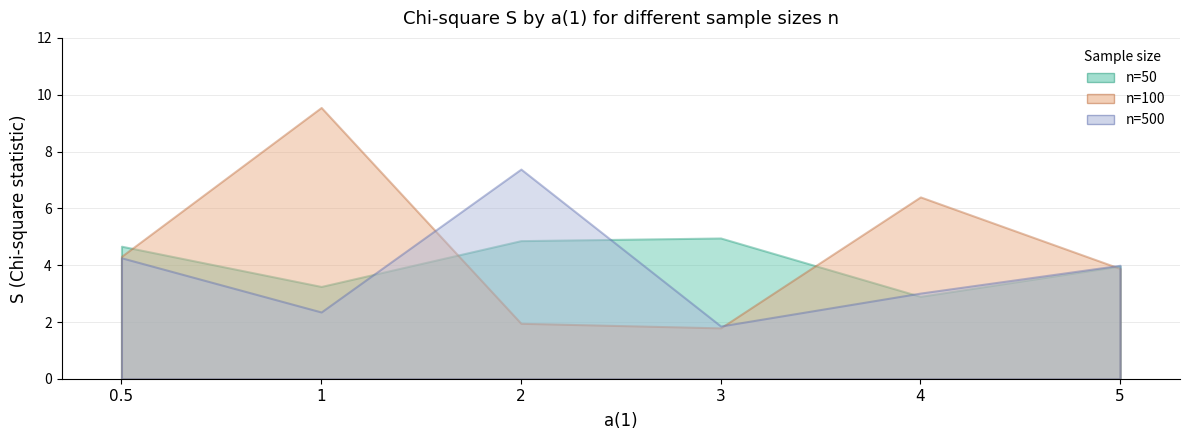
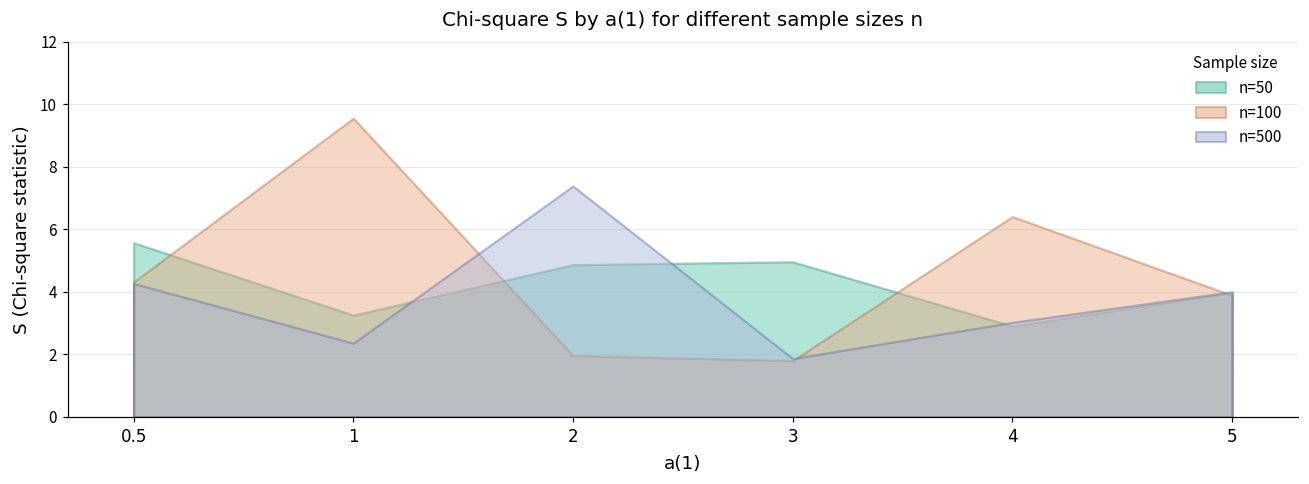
  {
    "n=50": {
-     "0.5": 4.7,
+     "0.5": 5.6,
      "1": 3.3,
      "2": 4.9,
      "3": 5.0,
      "4": 2.9
    },
    "n=100": {
      "1": 9.6,
      "2": 2.0,
      "4": 6.4
    },
    "n=500": {
      "1": 2.4,
      "2": 7.4,
      "4": 3.0
    }
  }
